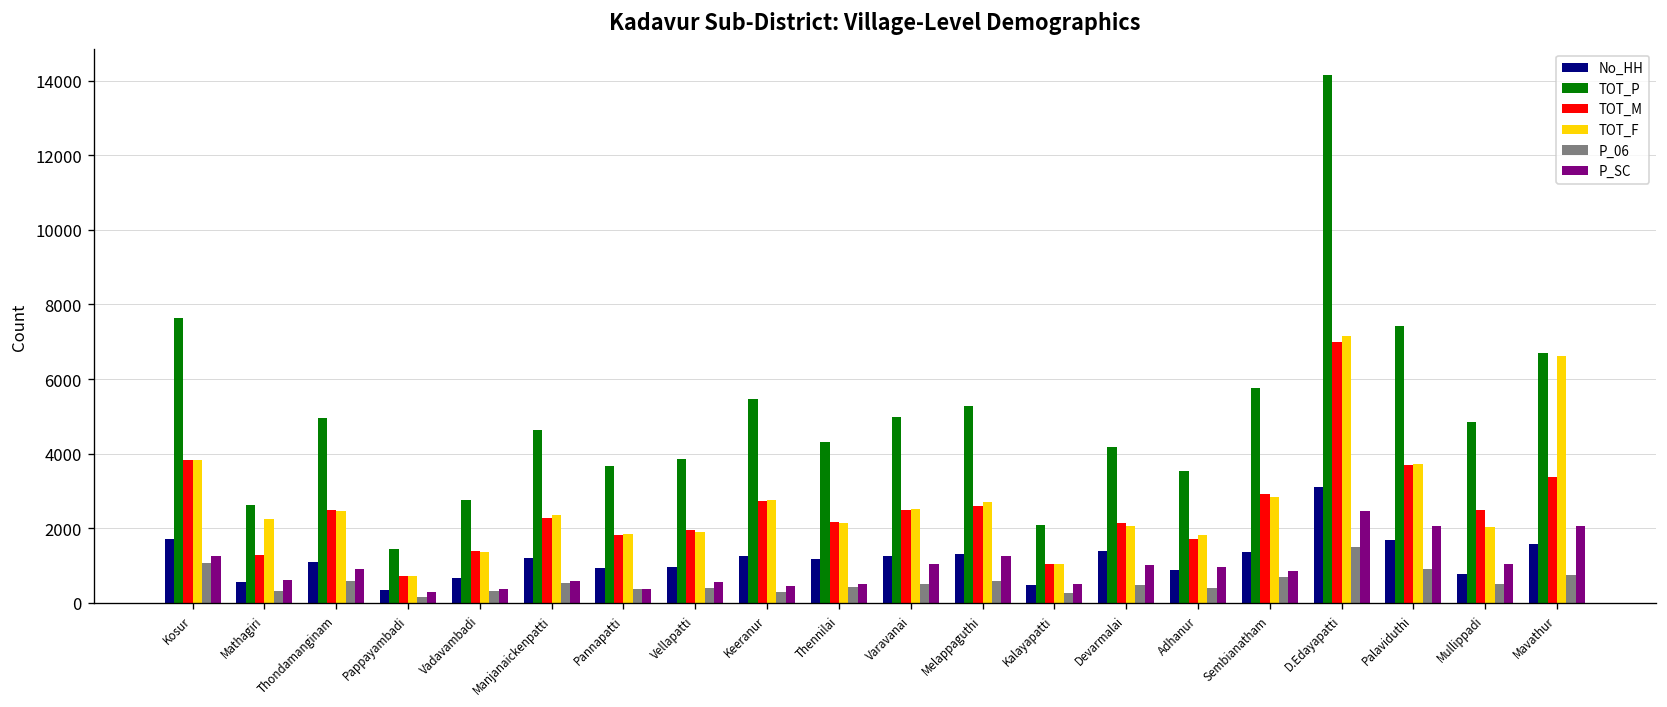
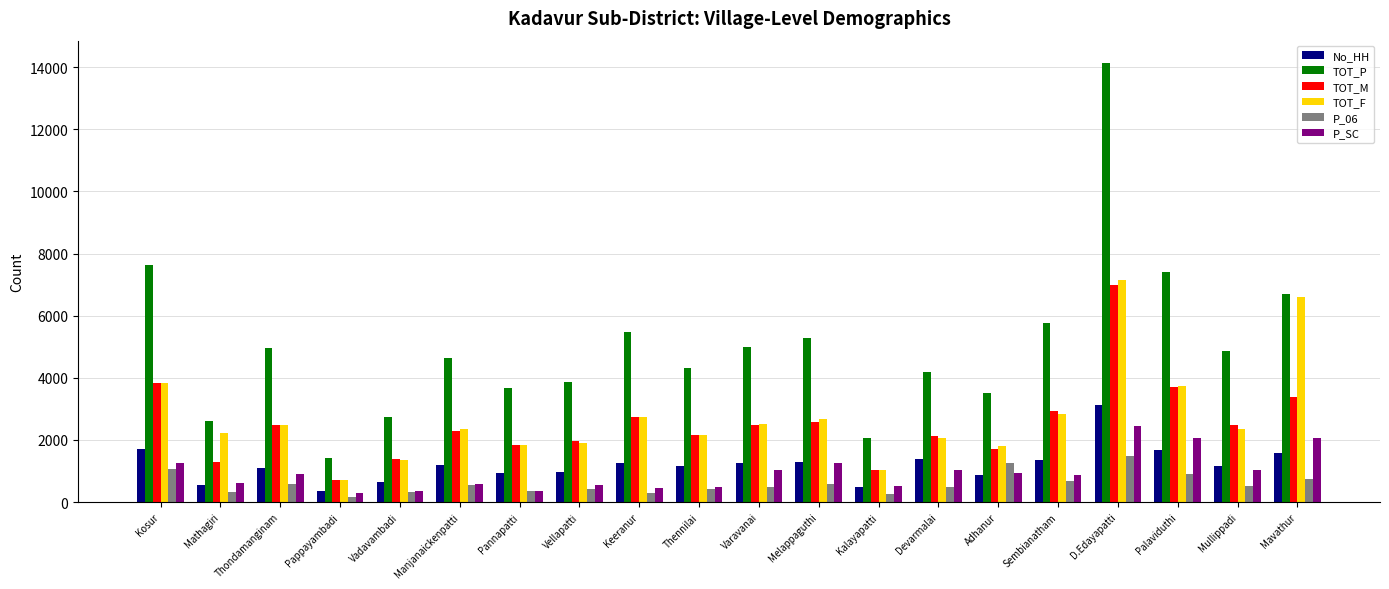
  {
    "No_HH": {
      "Kosur": 1700,
      "Mathagiri": 600,
      "Thondamanginam": 1100,
      "Pappayambadi": 300,
      "Vadavambadi": 700,
      "Manjanaickenpatti": 1200,
      "Pannapatti": 900,
      "Vellapatti": 1000,
      "Keeranur": 1200,
      "Thennilai": 1200,
      "Varavanai": 1300,
      "Melappaguthi": 1300,
      "Kalayapatti": 500,
      "Devarmalai": 1400,
      "Adhanur": 900,
      "Sembianatham": 1400,
      "D.Edayapatti": 3100,
      "Palaviduthi": 1700,
-     "Mullippadi": 800,
+     "Mullippadi": 1200,
      "Mavathur": 1600
    },
    "TOT_P": {
      "Kosur": 7600,
      "Mathagiri": 2600,
      "Thondamanginam": 4900,
      "Pappayambadi": 1400,
      "Vadavambadi": 2800,
      "Manjanaickenpatti": 4600,
      "Pannapatti": 3700,
      "Vellapatti": 3900,
      "Keeranur": 5500,
      "Thennilai": 4300,
      "Varavanai": 5000,
      "Melappaguthi": 5300,
      "Kalayapatti": 2100,
      "Devarmalai": 4200,
      "Adhanur": 3500,
      "Sembianatham": 5800,
      "D.Edayapatti": 14100,
      "Palaviduthi": 7400,
      "Mullippadi": 4900,
      "Mavathur": 6700
    },
    "TOT_M": {
      "Kosur": 3800,
      "Mathagiri": 1300,
      "Thondamanginam": 2500,
      "Pappayambadi": 700,
      "Vadavambadi": 1400,
      "Manjanaickenpatti": 2300,
      "Pannapatti": 1800,
      "Vellapatti": 2000,
      "Keeranur": 2700,
      "Thennilai": 2200,
      "Varavanai": 2500,
      "Melappaguthi": 2600,
      "Kalayapatti": 1000,
      "Devarmalai": 2100,
      "Adhanur": 1700,
      "Sembianatham": 2900,
      "D.Edayapatti": 7000,
      "Palaviduthi": 3700,
      "Mullippadi": 2500,
      "Mavathur": 3400
    },
    "TOT_F": {
      "Kosur": 3800,
      "Mathagiri": 2200,
      "Thondamanginam": 2500,
      "Pappayambadi": 700,
      "Vadavambadi": 1400,
      "Manjanaickenpatti": 2400,
      "Pannapatti": 1900,
      "Vellapatti": 1900,
      "Keeranur": 2700,
      "Thennilai": 2200,
      "Varavanai": 2500,
      "Melappaguthi": 2700,
      "Kalayapatti": 1000,
      "Devarmalai": 2100,
      "Adhanur": 1800,
      "Sembianatham": 2800,
      "D.Edayapatti": 7100,
      "Palaviduthi": 3700,
-     "Mullippadi": 2000,
+     "Mullippadi": 2400,
      "Mavathur": 6600
    },
    "P_06": {
      "Kosur": 1100,
      "Mathagiri": 300,
      "Thondamanginam": 600,
      "Pappayambadi": 200,
      "Vadavambadi": 300,
      "Manjanaickenpatti": 500,
      "Pannapatti": 400,
      "Vellapatti": 400,
      "Keeranur": 300,
      "Thennilai": 400,
      "Varavanai": 500,
      "Melappaguthi": 600,
      "Kalayapatti": 300,
      "Devarmalai": 500,
-     "Adhanur": 400,
+     "Adhanur": 1200,
      "Sembianatham": 700,
      "D.Edayapatti": 1500,
      "Palaviduthi": 900,
      "Mullippadi": 500,
      "Mavathur": 800
    },
    "P_SC": {
      "Kosur": 1300,
      "Mathagiri": 600,
      "Thondamanginam": 900,
      "Pappayambadi": 300,
      "Vadavambadi": 400,
      "Manjanaickenpatti": 600,
      "Pannapatti": 400,
      "Vellapatti": 500,
      "Keeranur": 500,
      "Thennilai": 500,
      "Varavanai": 1000,
      "Melappaguthi": 1300,
      "Kalayapatti": 500,
      "Devarmalai": 1000,
      "Adhanur": 900,
      "Sembianatham": 900,
      "D.Edayapatti": 2400,
      "Palaviduthi": 2100,
      "Mullippadi": 1000,
      "Mavathur": 2100
    }
  }
